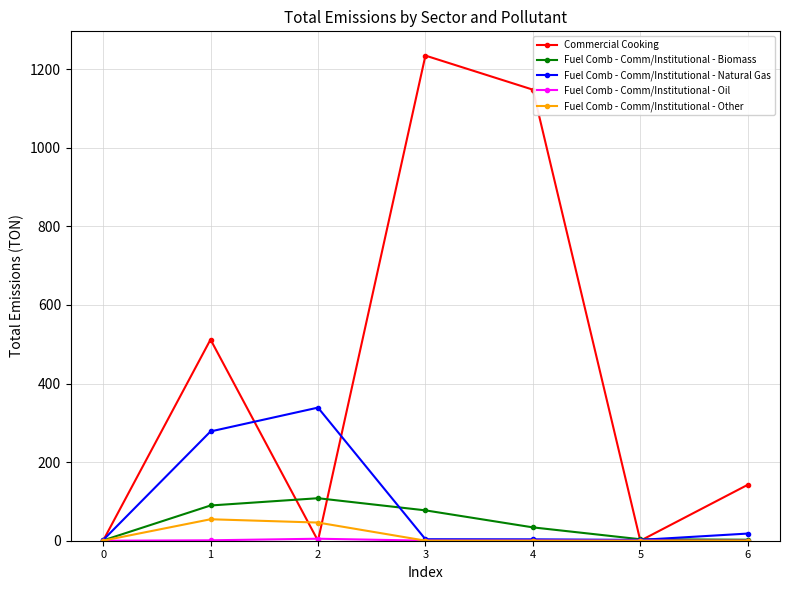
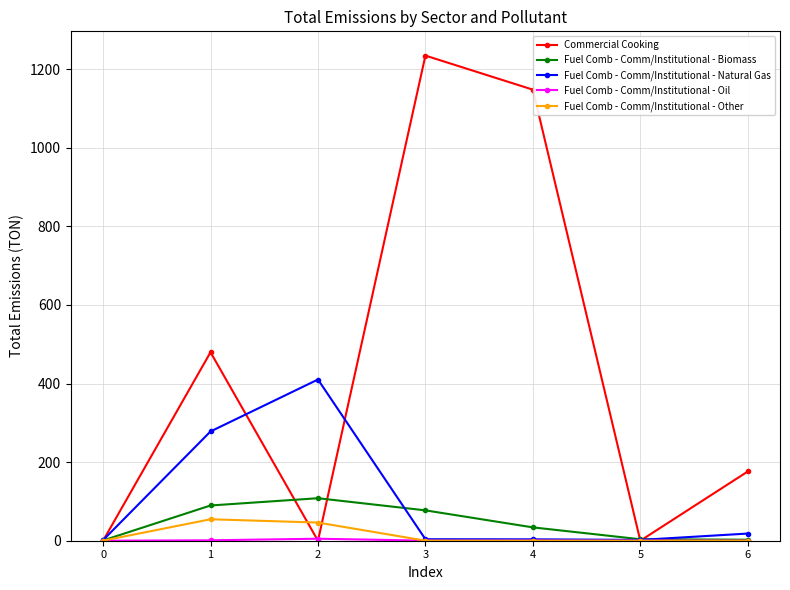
  {
    "Commercial Cooking": {
-     "1": 510,
+     "1": 480,
      "3": 1230,
      "4": 1150,
-     "6": 140
+     "6": 180
    },
    "Fuel Comb - Comm/Institutional - Biomass": {
      "1": 90,
      "2": 110,
      "3": 80,
      "4": 30
    },
    "Fuel Comb - Comm/Institutional - Natural Gas": {
      "1": 280,
-     "2": 340,
+     "2": 410,
      "6": 20
    },
    "Fuel Comb - Comm/Institutional - Oil": {
      "1": 0
    },
    "Fuel Comb - Comm/Institutional - Other": {
      "1": 50,
      "2": 50
    }
  }
